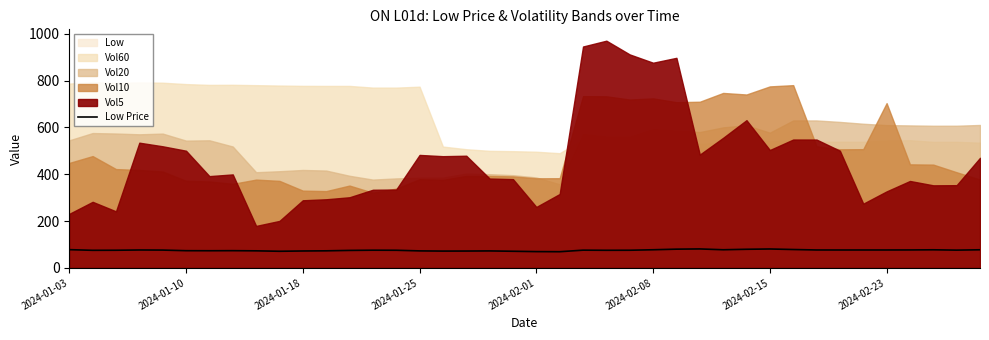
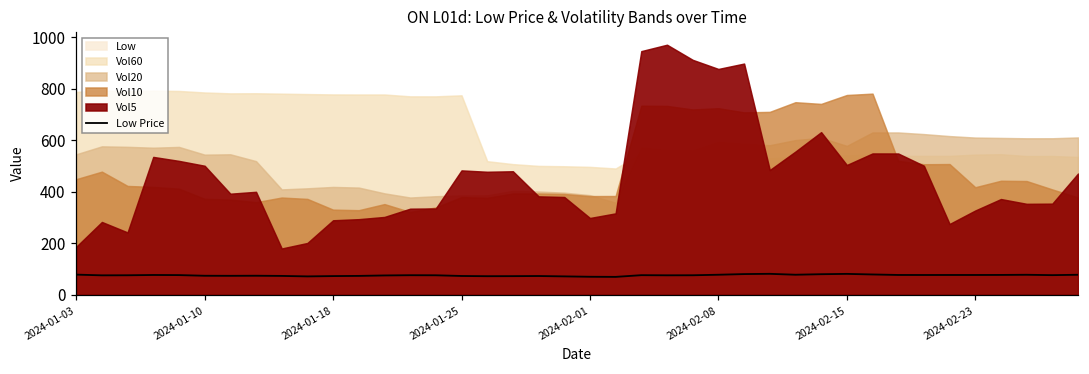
  {
    "Vol20": {
      "2024-01-03": 540,
      "2024-01-10": 540,
      "2024-01-18": 420,
      "2024-02-08": 590,
      "2024-02-15": 580,
      "2024-02-23": 610
    },
    "Vol10": {
      "2024-01-03": 450,
      "2024-01-10": 370,
      "2024-01-18": 330,
      "2024-02-08": 720,
      "2024-02-15": 780,
-     "2024-02-23": 700
+     "2024-02-23": 420
    },
    "Vol5": {
-     "2024-01-03": 230,
+     "2024-01-03": 190,
      "2024-01-10": 500,
      "2024-01-18": 290,
      "2024-01-25": 480,
-     "2024-02-01": 260,
+     "2024-02-01": 300,
      "2024-02-08": 880,
      "2024-02-15": 500,
      "2024-02-23": 330
    }
  }
